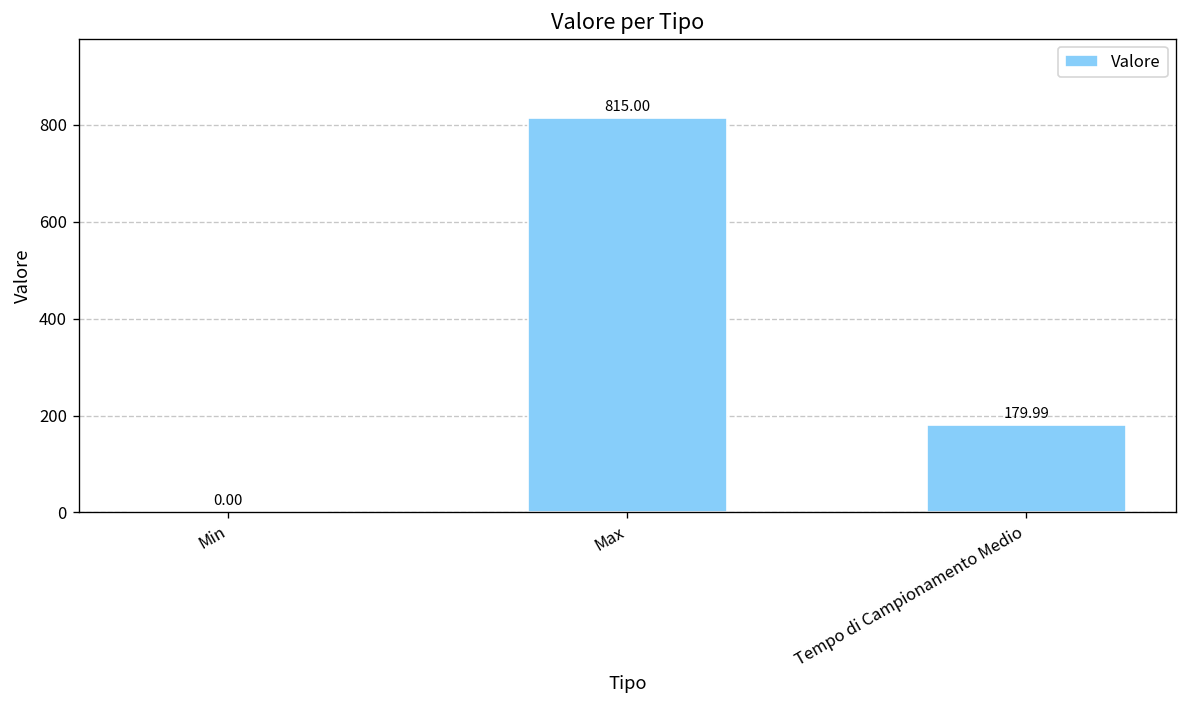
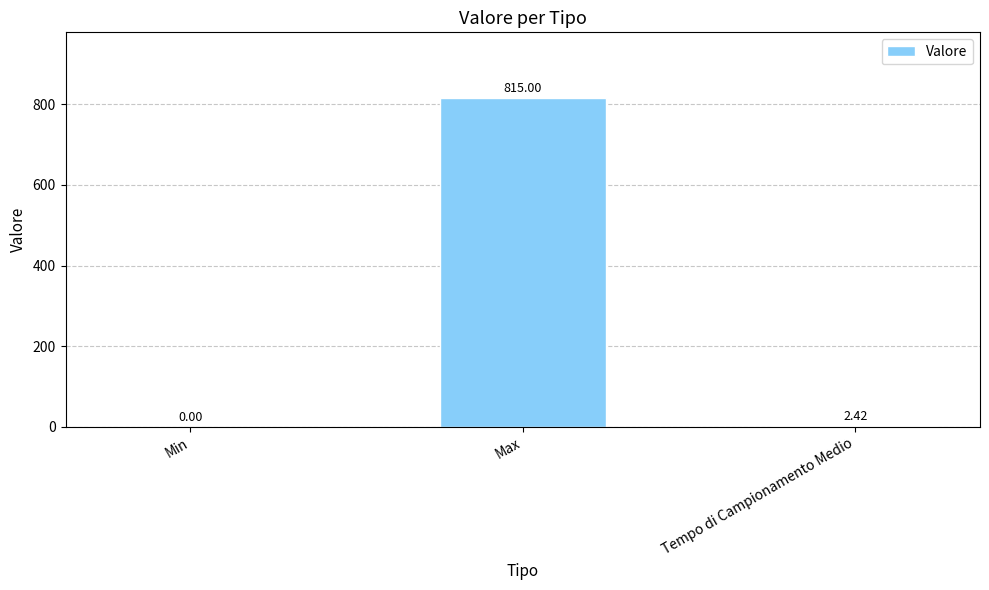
  {
    "Min": 0.00,
    "Max": 815.00,
-   "Tempo di Campionamento Medio": 179.99
+   "Tempo di Campionamento Medio": 2.42
  }
